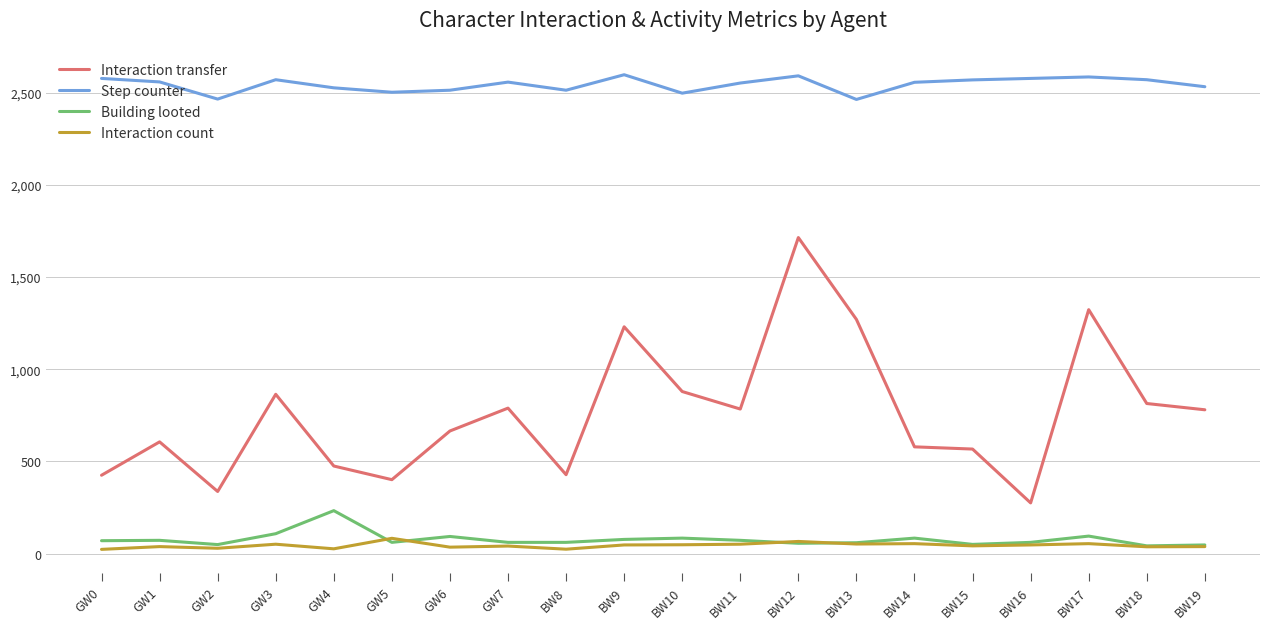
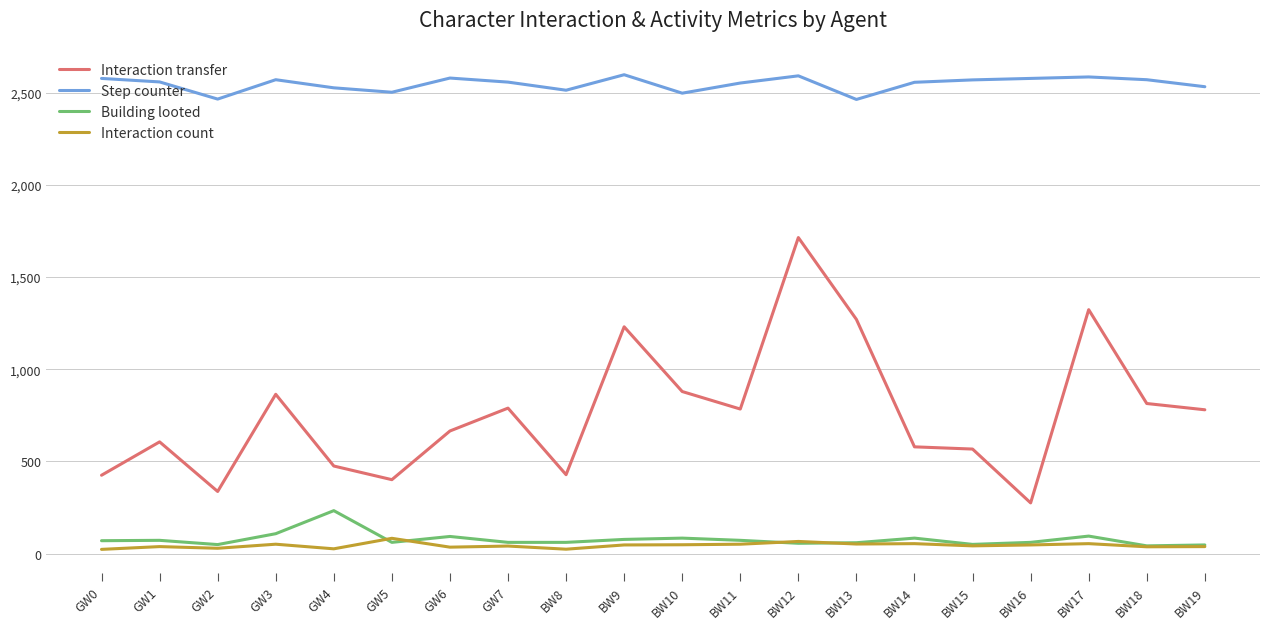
  {
    "Interaction transfer": {
      "GW0": "430",
      "GW1": "610",
      "GW2": "340",
      "GW3": "860",
      "GW4": "480",
      "GW5": "400",
      "GW6": "670",
      "GW7": "790",
      "BW8": "430",
      "BW9": "1,230",
      "BW10": "880",
      "BW11": "780",
      "BW12": "1,710",
      "BW13": "1,270",
      "BW14": "580",
      "BW15": "570",
      "BW16": "280",
      "BW17": "1,320",
      "BW18": "810",
      "BW19": "780"
    },
    "Step counter": {
      "GW0": "2,580",
      "GW1": "2,560",
      "GW2": "2,470",
      "GW3": "2,570",
      "GW4": "2,530",
      "GW5": "2,500",
-     "GW6": "2,510",
+     "GW6": "2,580",
      "GW7": "2,560",
      "BW8": "2,510",
      "BW9": "2,600",
      "BW10": "2,500",
      "BW11": "2,550",
      "BW12": "2,590",
      "BW13": "2,460",
      "BW14": "2,560",
      "BW15": "2,570",
      "BW16": "2,580",
      "BW17": "2,590",
      "BW18": "2,570",
      "BW19": "2,530"
    },
    "Building looted": {
      "GW0": "70",
      "GW1": "70",
      "GW2": "50",
      "GW3": "110",
      "GW4": "230",
      "GW5": "60",
      "GW6": "90",
      "GW7": "60",
      "BW8": "60",
      "BW9": "80",
      "BW10": "80",
      "BW11": "70",
      "BW14": "80",
      "BW17": "100"
    },
    "Interaction count": {
      "GW0": "20",
      "GW1": "40",
      "GW2": "30",
      "GW3": "50",
      "GW4": "30",
      "GW5": "80",
      "GW6": "40",
      "GW7": "40",
      "BW8": "20",
      "BW9": "50",
      "BW10": "50",
      "BW11": "50",
      "BW14": "50",
      "BW17": "50"
    }
  }
